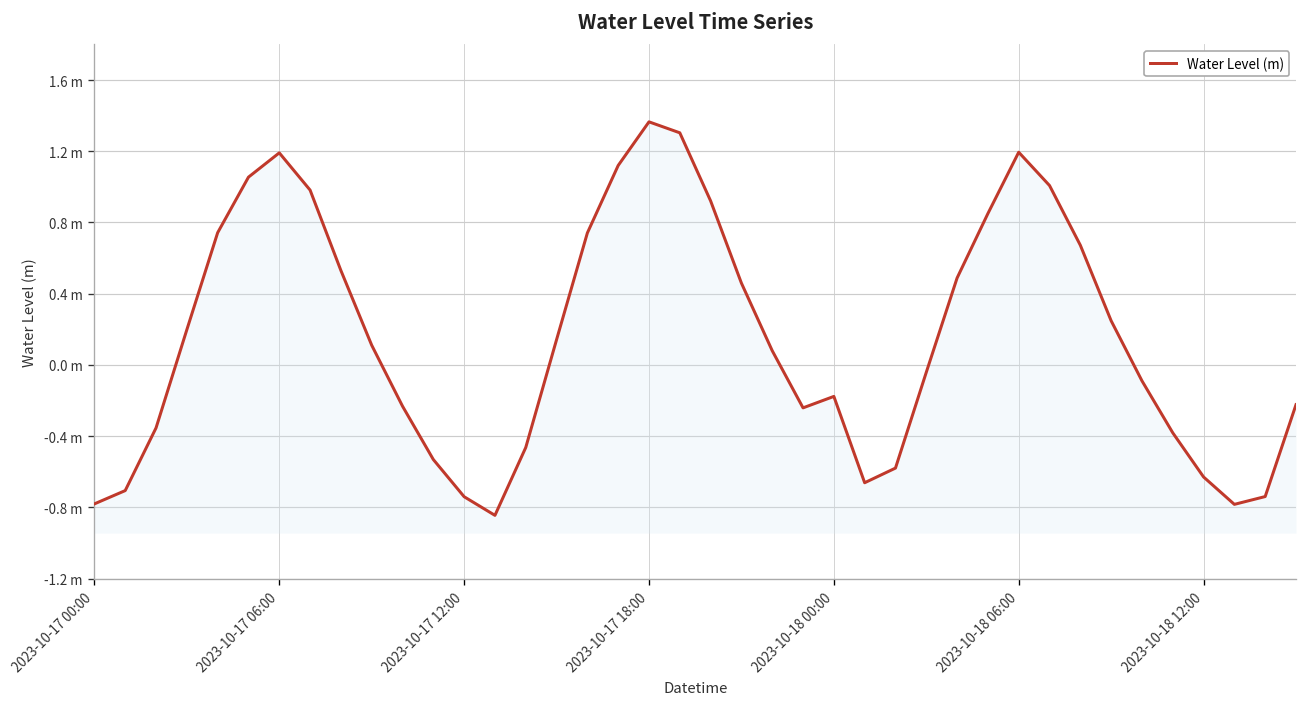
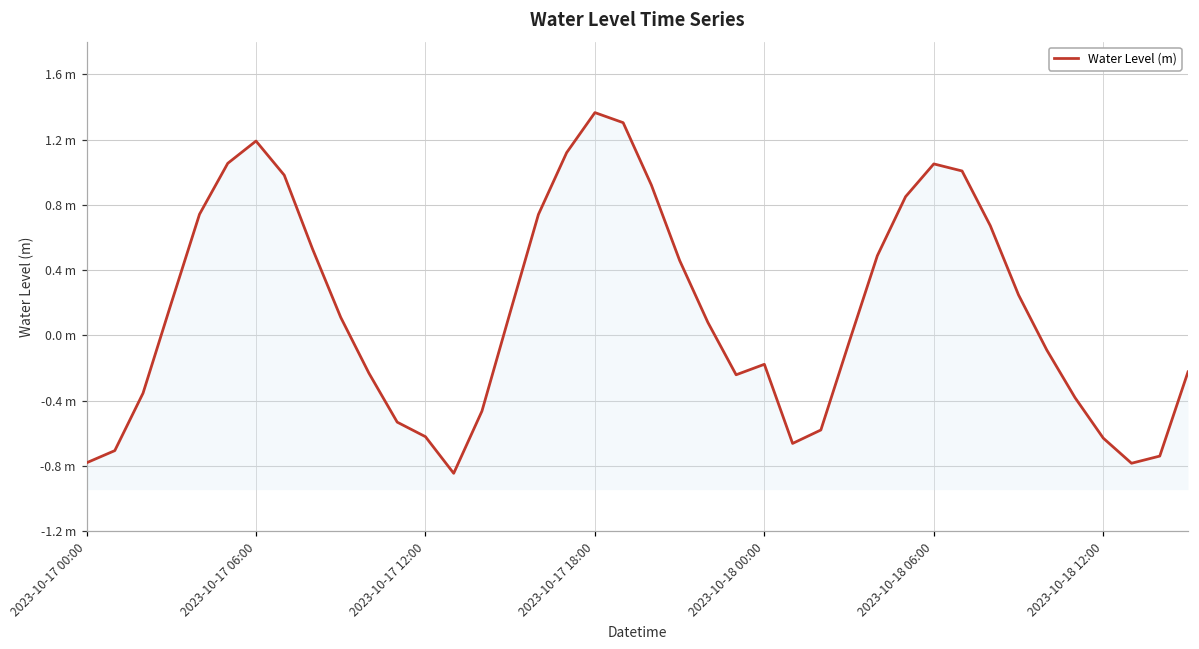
  {
    "2023-10-17 00:00": "-0.78 m",
    "2023-10-17 06:00": "1.19 m",
-   "2023-10-17 12:00": "-0.74 m",
+   "2023-10-17 12:00": "-0.62 m",
    "2023-10-17 18:00": "1.37 m",
    "2023-10-18 00:00": "-0.18 m",
-   "2023-10-18 06:00": "1.19 m",
+   "2023-10-18 06:00": "1.05 m",
    "2023-10-18 12:00": "-0.63 m"
  }
